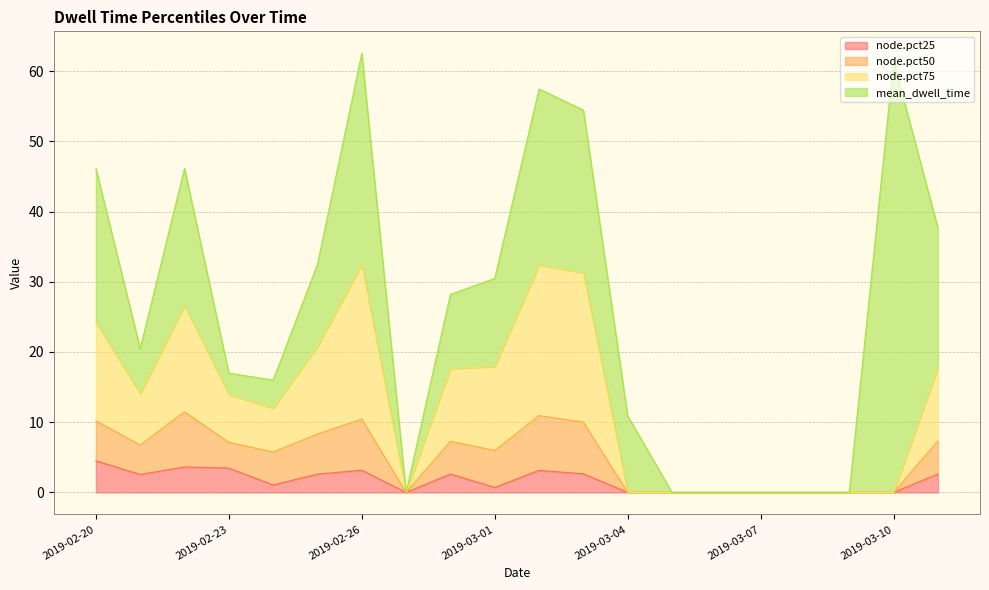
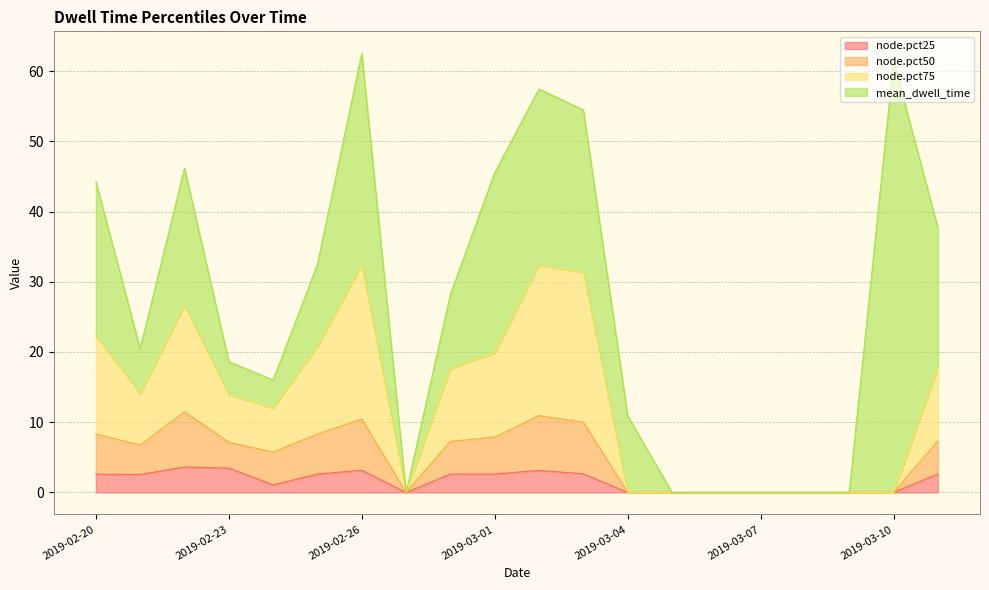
  {
    "node.pct25": {
-     "2019-02-20": 5,
+     "2019-02-20": 3,
      "2019-02-23": 3,
      "2019-02-26": 3,
-     "2019-03-01": 1
+     "2019-03-01": 3
    },
    "mean_dwell_time": {
      "2019-02-20": 22,
-     "2019-02-23": 3,
+     "2019-02-23": 5,
      "2019-02-26": 30,
-     "2019-03-01": 13,
+     "2019-03-01": 26,
      "2019-03-04": 11
    }
  }
